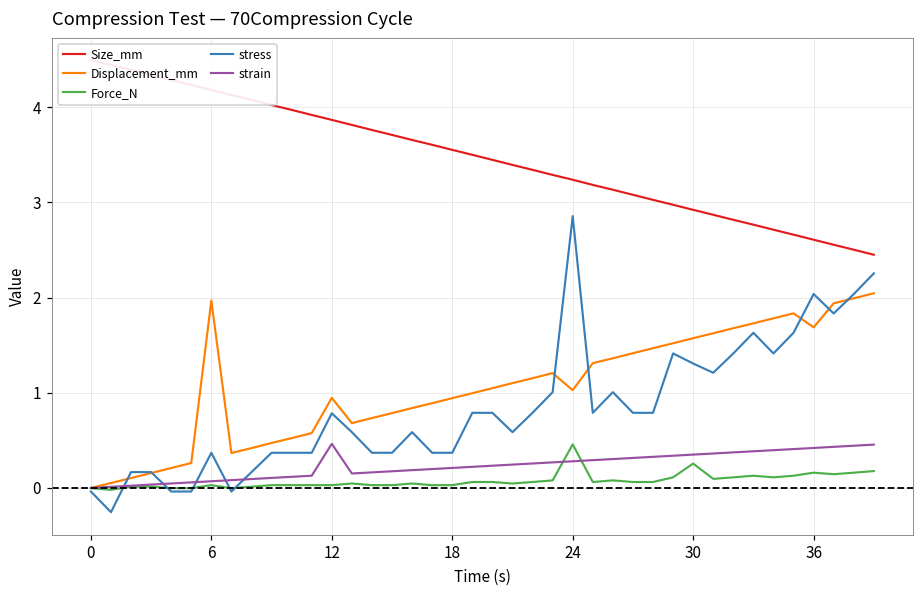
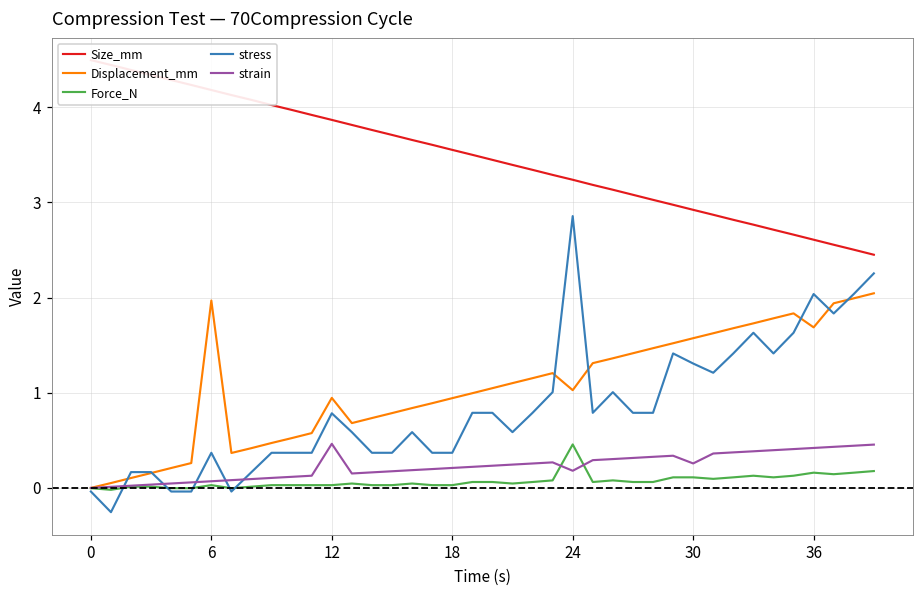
  {
    "Size_mm": {
      "12": 3.9,
      "18": 3.6,
      "24": 3.2,
      "30": 2.9,
      "36": 2.6
    },
    "Displacement_mm": {
      "6": 2.0,
      "12": 0.9,
      "18": 0.9,
      "24": 1.0,
      "30": 1.6,
      "36": 1.7
    },
    "Force_N": {
      "6": 0.0,
      "12": 0.0,
      "18": 0.0,
      "24": 0.5,
-     "30": 0.3,
+     "30": 0.1,
      "36": 0.2
    },
    "stress": {
      "0": 0.0,
      "6": 0.4,
      "12": 0.8,
      "18": 0.4,
      "24": 2.9,
      "30": 1.3,
      "36": 2.0
    },
    "strain": {
      "6": 0.1,
      "12": 0.5,
      "18": 0.2,
-     "24": 0.3,
-     "30": 0.35,
+     "24": 0.2,
+     "30": 0.26,
      "36": 0.4
    }
  }
